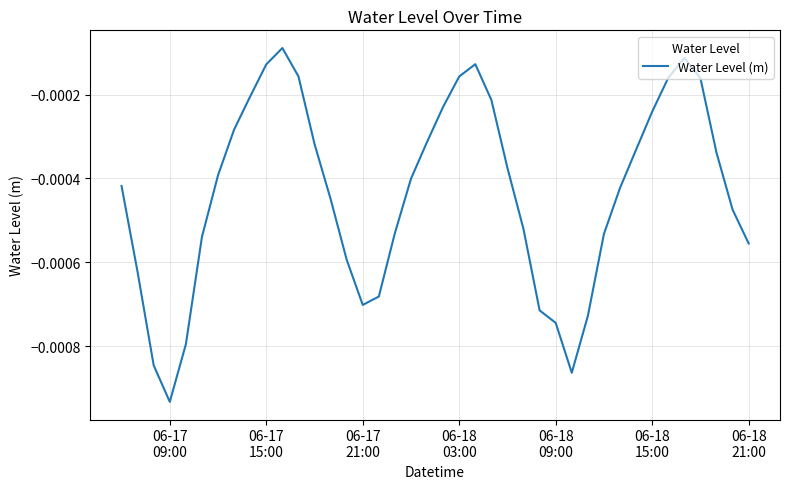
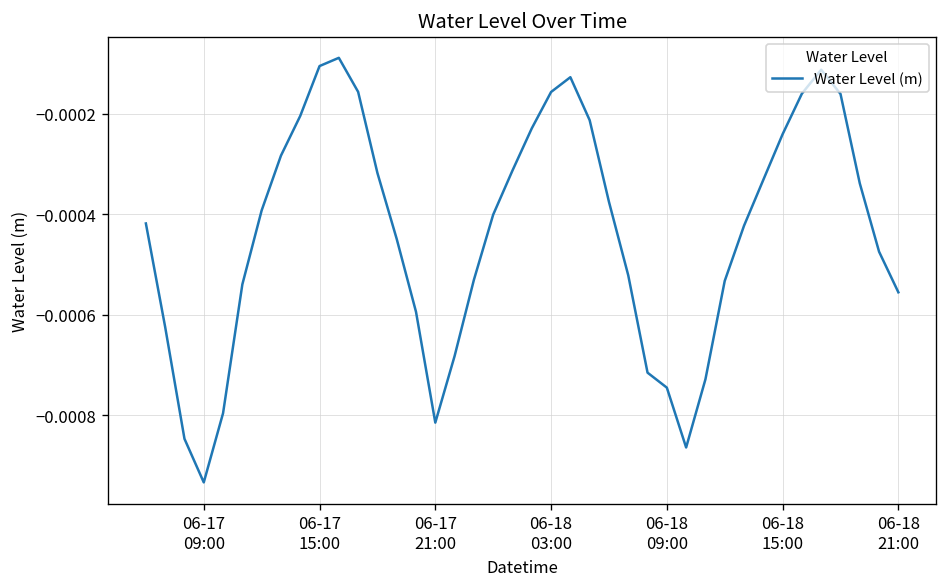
  {
    "06-17 09:00": -0.00093,
-   "06-17 15:00": -0.00013,
-   "06-17 21:00": -0.00070,
+   "06-17 15:00": -0.00011,
+   "06-17 21:00": -0.00081,
    "06-18 03:00": -0.00016,
    "06-18 09:00": -0.00074,
    "06-18 15:00": -0.00024,
    "06-18 21:00": -0.00056
  }
